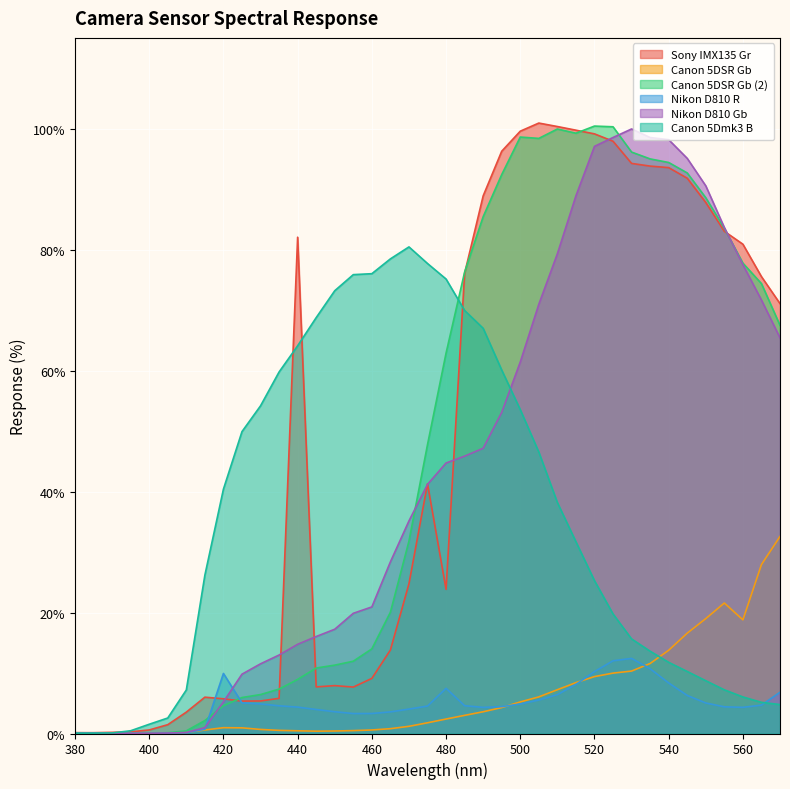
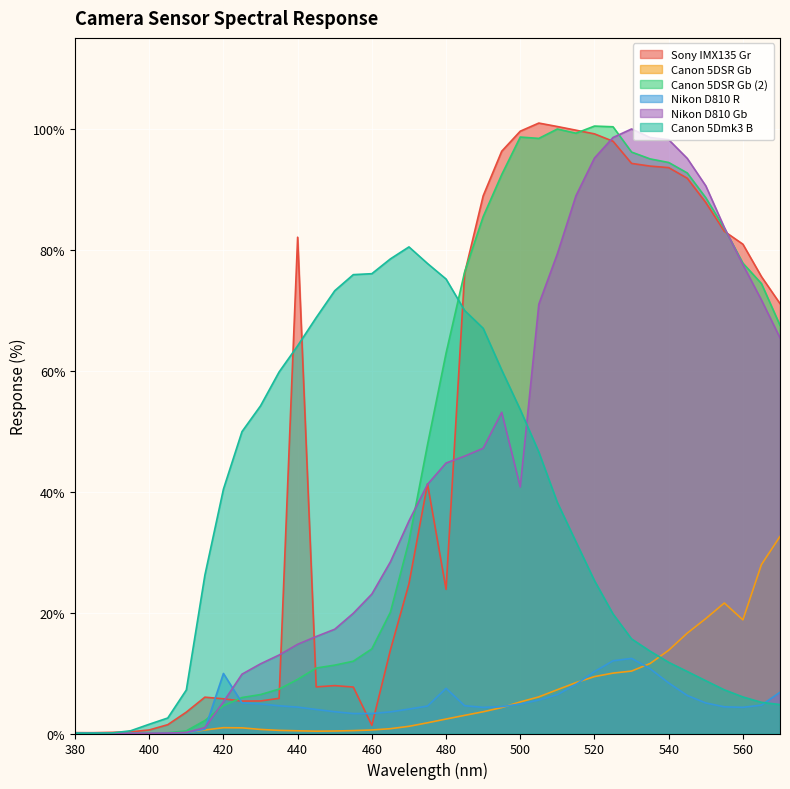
  {
    "Sony IMX135 Gr": {
      "400": "1%",
      "420": "6%",
      "440": "82%",
-     "460": "9%",
+     "460": "1%",
      "480": "24%",
      "500": "100%",
      "520": "99%",
      "540": "94%",
      "560": "81%"
    },
    "Canon 5DSR Gb": {
      "420": "1%",
      "440": "0%",
      "460": "1%",
      "480": "2%",
      "520": "9%",
      "540": "14%",
      "560": "19%"
    },
    "Nikon D810 R": {
      "420": "10%",
      "440": "4%",
      "460": "3%",
      "480": "7%",
      "520": "10%",
      "540": "8%",
      "560": "4%"
    },
    "Nikon D810 Gb": {
      "420": "5%",
      "440": "15%",
-     "460": "21%",
+     "460": "23%",
      "480": "45%",
-     "500": "61%",
-     "520": "97%"
+     "500": "41%",
+     "520": "95%"
    }
  }
